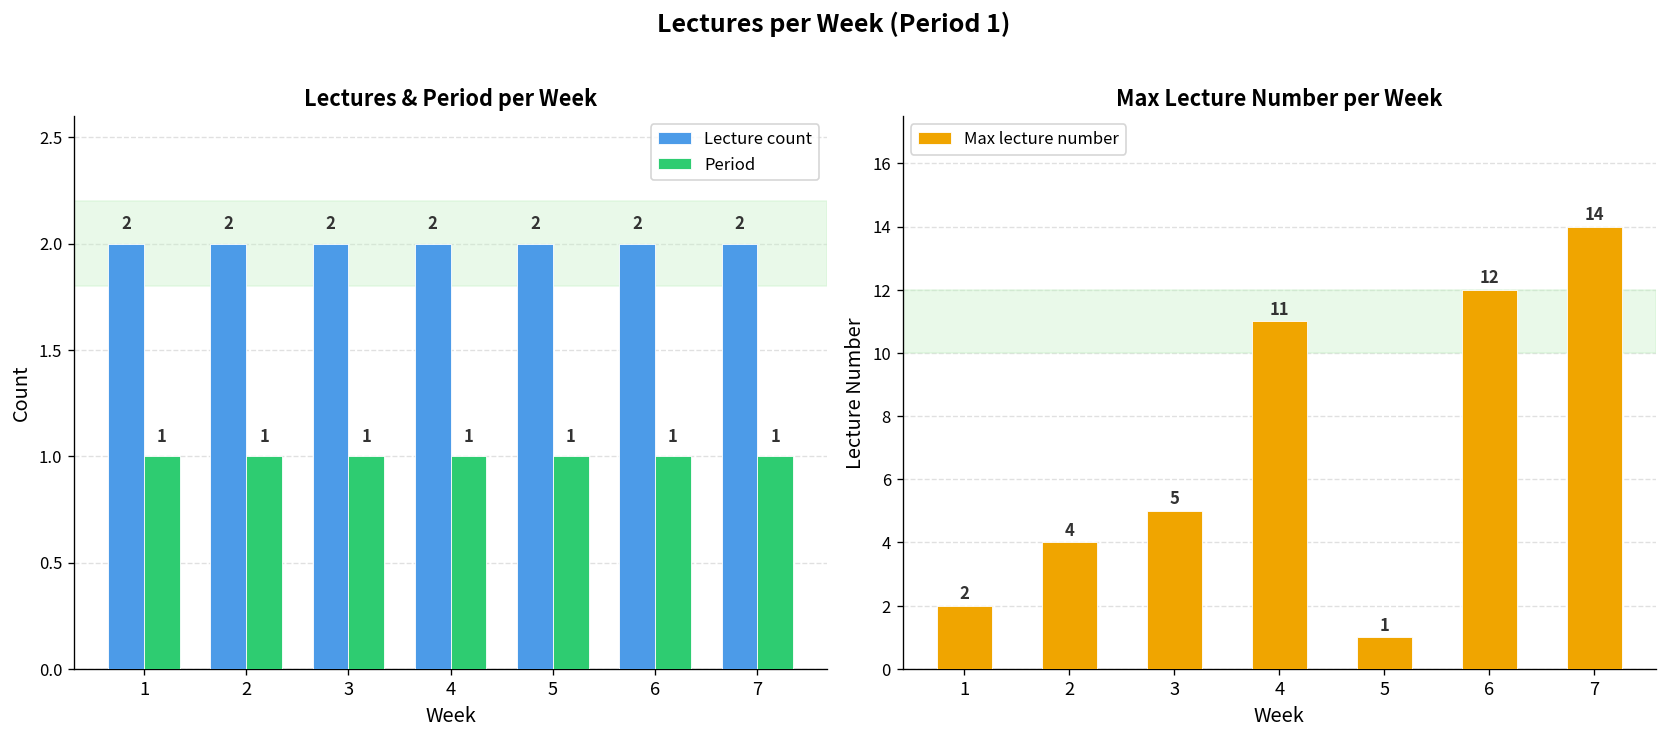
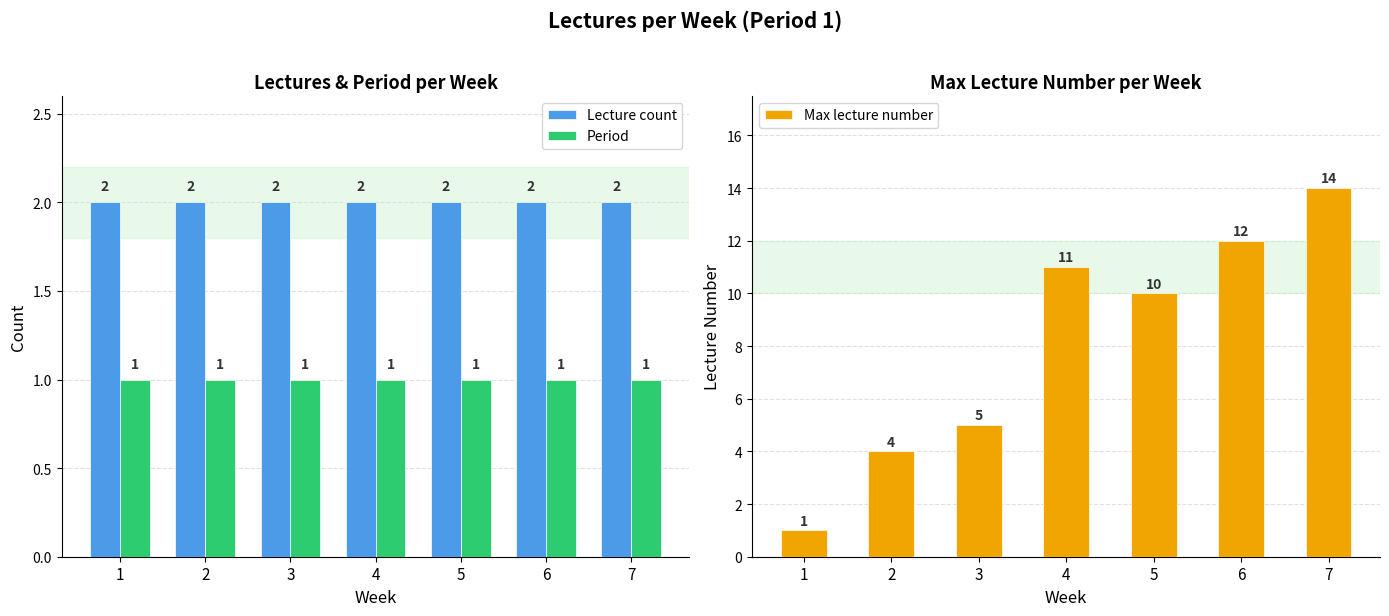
  {
    "Lectures & Period per Week": {
      "Lecture count": {
        "1": 2,
        "2": 2,
        "3": 2,
        "4": 2,
        "5": 2,
        "6": 2,
        "7": 2
      },
      "Period": {
        "1": 1,
        "2": 1,
        "3": 1,
        "4": 1,
        "5": 1,
        "6": 1,
        "7": 1
      }
    },
    "Max Lecture Number per Week": {
-     "1": 2,
+     "1": 1,
      "2": 4,
      "3": 5,
      "4": 11,
-     "5": 1,
+     "5": 10,
      "6": 12,
      "7": 14
    }
  }
